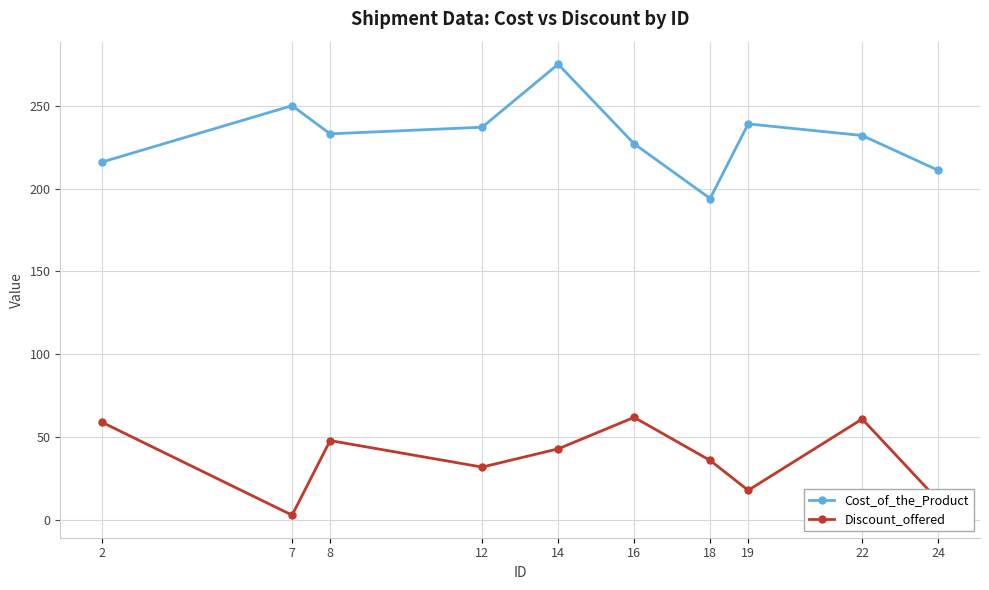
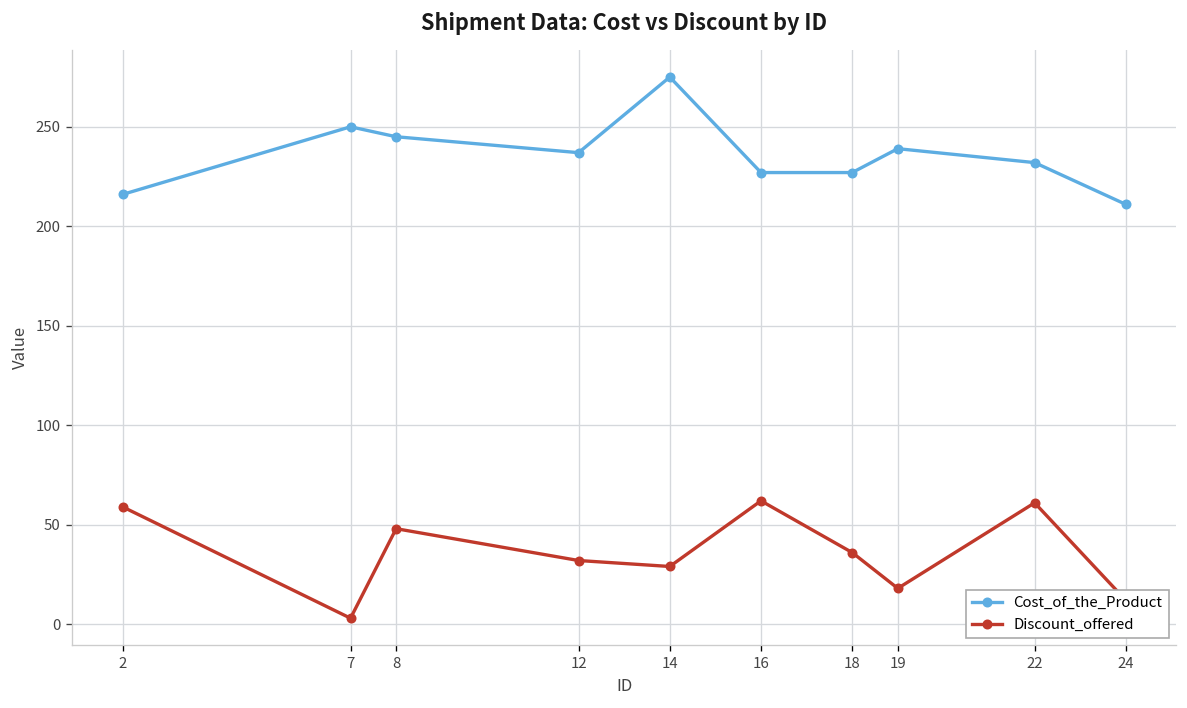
  {
    "Cost_of_the_Product": {
      "2": 216,
      "7": 250,
-     "8": 233,
+     "8": 245,
      "12": 237,
      "14": 275,
      "16": 227,
-     "18": 194,
+     "18": 227,
      "19": 239,
      "22": 232,
      "24": 211
    },
    "Discount_offered": {
      "2": 59,
      "7": 3,
      "8": 48,
      "12": 32,
-     "14": 43,
+     "14": 29,
      "16": 62,
      "18": 36,
      "19": 18,
      "22": 61
    }
  }
